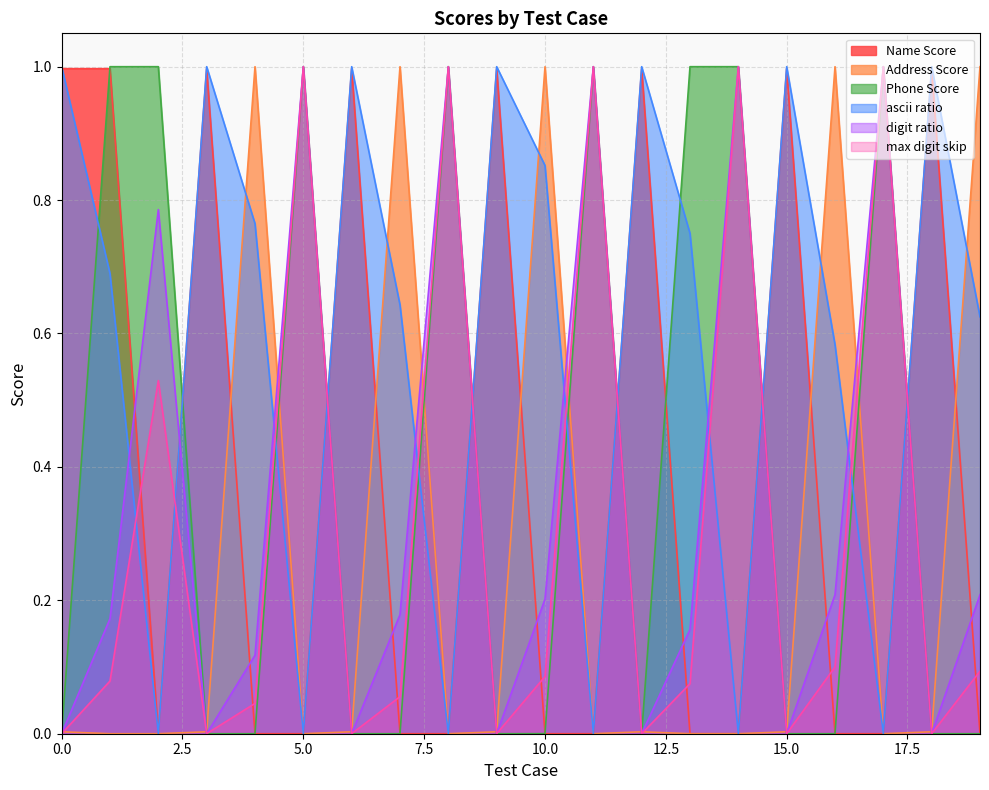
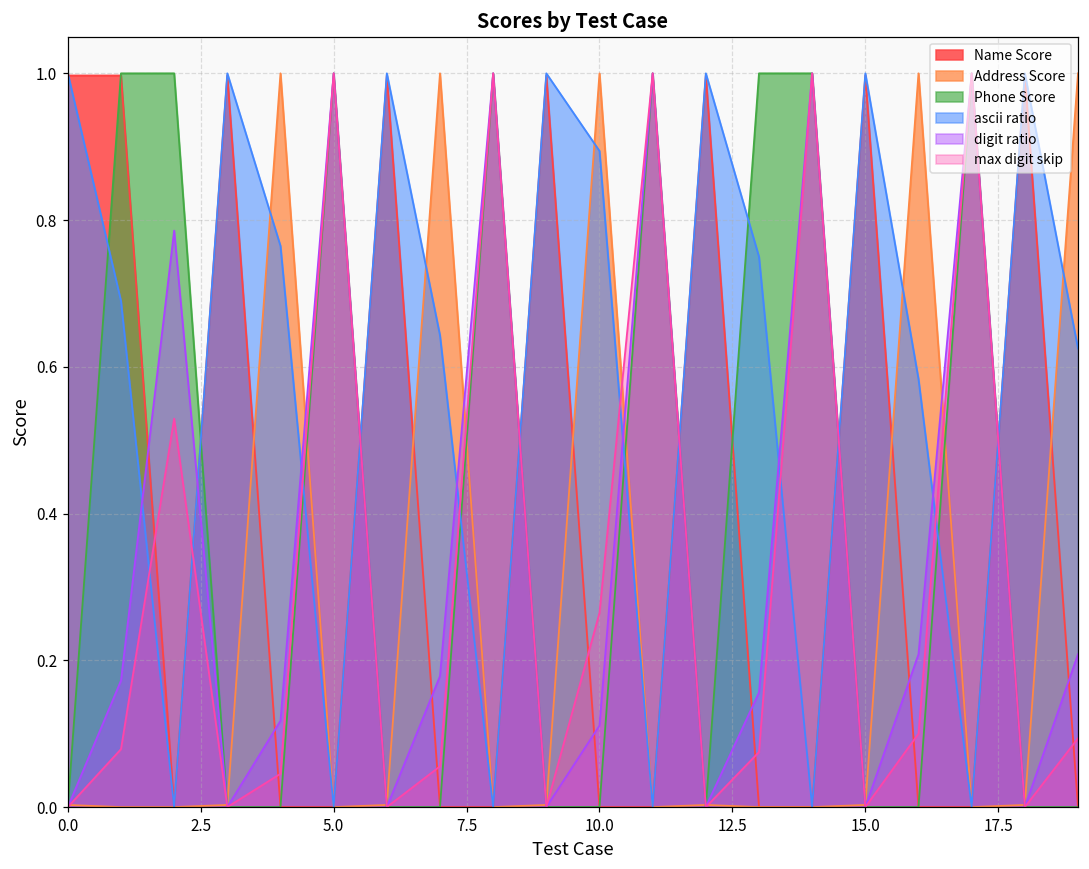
  {
    "Address Score": {
      "10.0": 1.00
    },
    "ascii ratio": {
-     "10.0": 0.85
+     "10.0": 0.89
    },
    "digit ratio": {
-     "10.0": 0.20
+     "10.0": 0.11
    },
    "max digit skip": {
-     "10.0": 0.09
+     "10.0": 0.26
    }
  }
